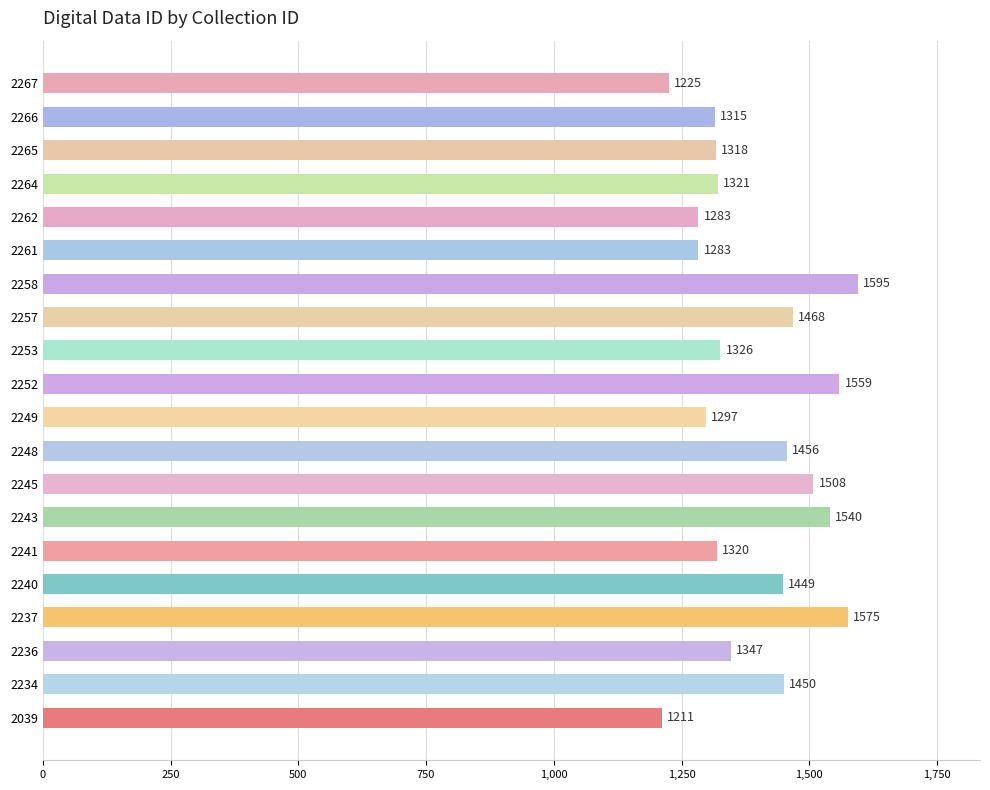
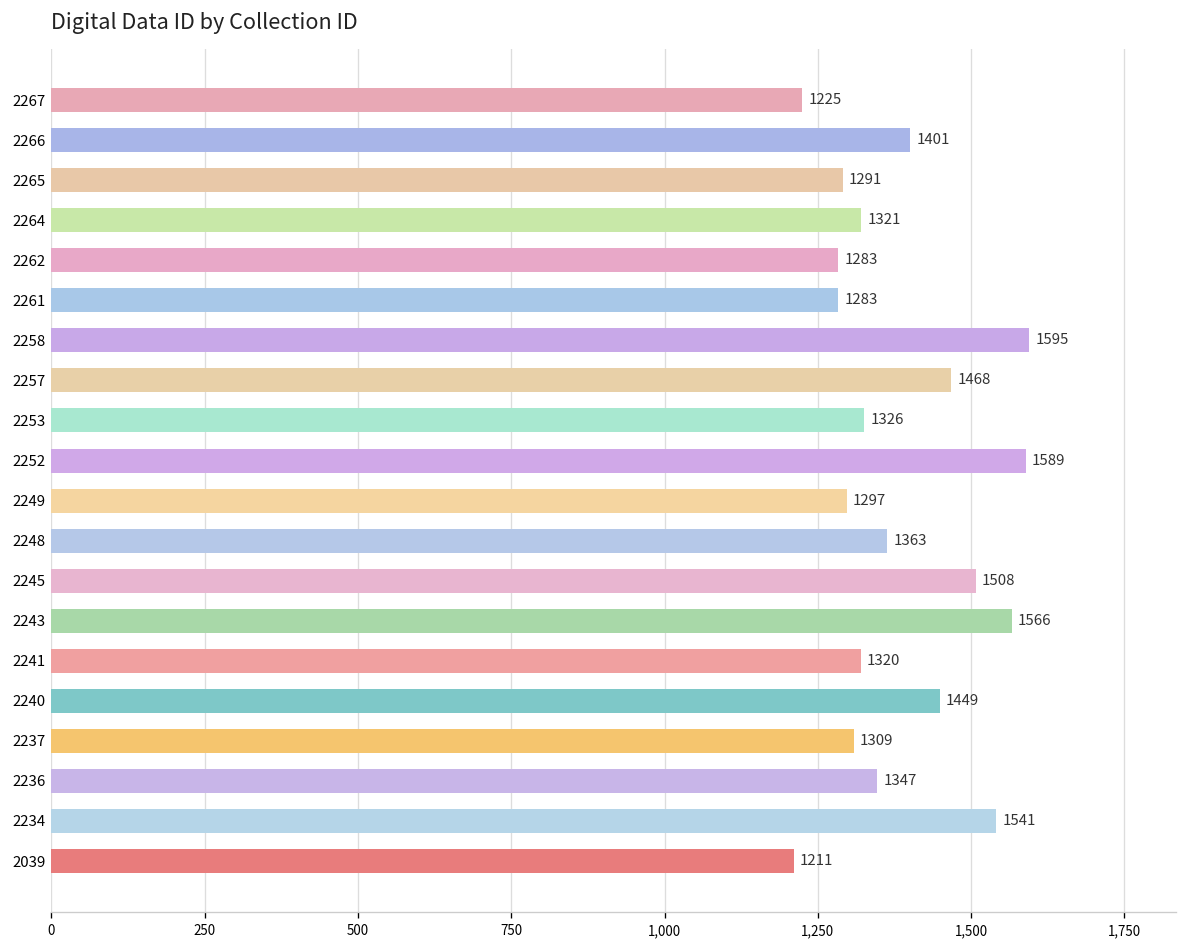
  {
    "2267": 1225,
-   "2266": 1315,
-   "2265": 1318,
+   "2266": 1401,
+   "2265": 1291,
    "2264": 1321,
    "2262": 1283,
    "2261": 1283,
    "2258": 1595,
    "2257": 1468,
    "2253": 1326,
-   "2252": 1559,
+   "2252": 1589,
    "2249": 1297,
-   "2248": 1456,
+   "2248": 1363,
    "2245": 1508,
-   "2243": 1540,
+   "2243": 1566,
    "2241": 1320,
    "2240": 1449,
-   "2237": 1575,
+   "2237": 1309,
    "2236": 1347,
-   "2234": 1450,
+   "2234": 1541,
    "2039": 1211
  }
